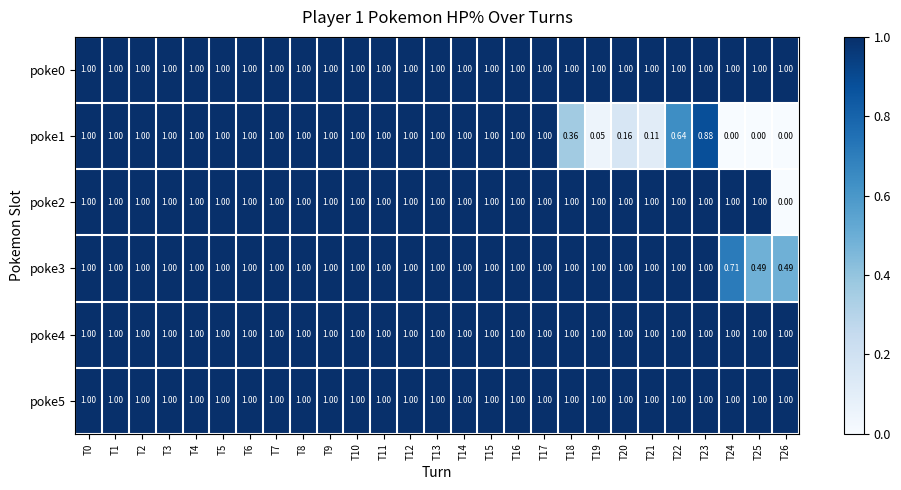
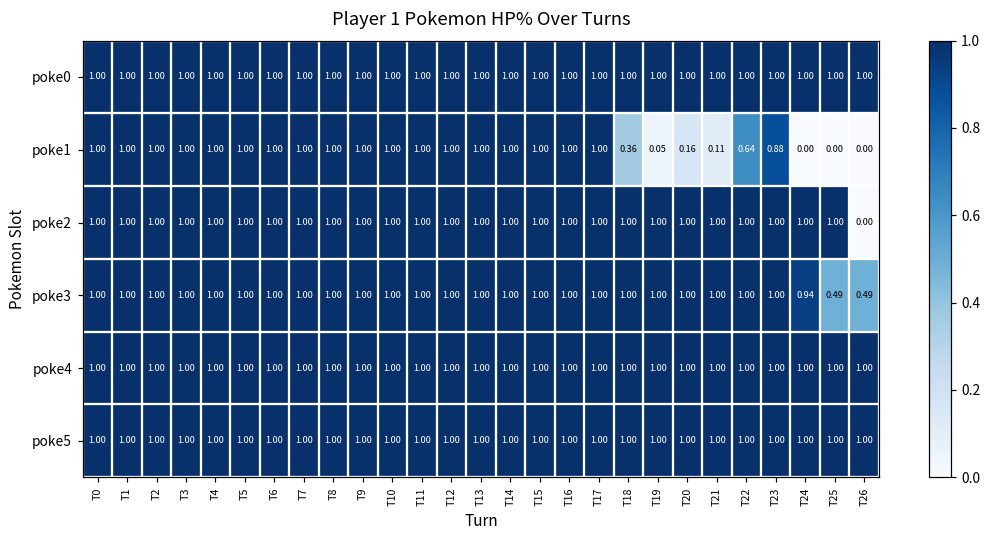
  {
    "poke0": {
      "T0": 1.00,
      "T1": 1.00,
      "T2": 1.00,
      "T3": 1.00,
      "T4": 1.00,
      "T5": 1.00,
      "T6": 1.00,
      "T7": 1.00,
      "T8": 1.00,
      "T9": 1.00,
      "T10": 1.00,
      "T11": 1.00,
      "T12": 1.00,
      "T13": 1.00,
      "T14": 1.00,
      "T15": 1.00,
      "T16": 1.00,
      "T17": 1.00,
      "T18": 1.00,
      "T19": 1.00,
      "T20": 1.00,
      "T21": 1.00,
      "T22": 1.00,
      "T23": 1.00,
      "T24": 1.00,
      "T25": 1.00,
      "T26": 1.00
    },
    "poke1": {
      "T0": 1.00,
      "T1": 1.00,
      "T2": 1.00,
      "T3": 1.00,
      "T4": 1.00,
      "T5": 1.00,
      "T6": 1.00,
      "T7": 1.00,
      "T8": 1.00,
      "T9": 1.00,
      "T10": 1.00,
      "T11": 1.00,
      "T12": 1.00,
      "T13": 1.00,
      "T14": 1.00,
      "T15": 1.00,
      "T16": 1.00,
      "T17": 1.00,
      "T18": 0.36,
      "T19": 0.05,
      "T20": 0.16,
      "T21": 0.11,
      "T22": 0.64,
      "T23": 0.88,
      "T24": 0.00,
      "T25": 0.00,
      "T26": 0.00
    },
    "poke2": {
      "T0": 1.00,
      "T1": 1.00,
      "T2": 1.00,
      "T3": 1.00,
      "T4": 1.00,
      "T5": 1.00,
      "T6": 1.00,
      "T7": 1.00,
      "T8": 1.00,
      "T9": 1.00,
      "T10": 1.00,
      "T11": 1.00,
      "T12": 1.00,
      "T13": 1.00,
      "T14": 1.00,
      "T15": 1.00,
      "T16": 1.00,
      "T17": 1.00,
      "T18": 1.00,
      "T19": 1.00,
      "T20": 1.00,
      "T21": 1.00,
      "T22": 1.00,
      "T23": 1.00,
      "T24": 1.00,
      "T25": 1.00,
      "T26": 0.00
    },
    "poke3": {
      "T0": 1.00,
      "T1": 1.00,
      "T2": 1.00,
      "T3": 1.00,
      "T4": 1.00,
      "T5": 1.00,
      "T6": 1.00,
      "T7": 1.00,
      "T8": 1.00,
      "T9": 1.00,
      "T10": 1.00,
      "T11": 1.00,
      "T12": 1.00,
      "T13": 1.00,
      "T14": 1.00,
      "T15": 1.00,
      "T16": 1.00,
      "T17": 1.00,
      "T18": 1.00,
      "T19": 1.00,
      "T20": 1.00,
      "T21": 1.00,
      "T22": 1.00,
      "T23": 1.00,
-     "T24": 0.71,
+     "T24": 0.94,
      "T25": 0.49,
      "T26": 0.49
    },
    "poke4": {
      "T0": 1.00,
      "T1": 1.00,
      "T2": 1.00,
      "T3": 1.00,
      "T4": 1.00,
      "T5": 1.00,
      "T6": 1.00,
      "T7": 1.00,
      "T8": 1.00,
      "T9": 1.00,
      "T10": 1.00,
      "T11": 1.00,
      "T12": 1.00,
      "T13": 1.00,
      "T14": 1.00,
      "T15": 1.00,
      "T16": 1.00,
      "T17": 1.00,
      "T18": 1.00,
      "T19": 1.00,
      "T20": 1.00,
      "T21": 1.00,
      "T22": 1.00,
      "T23": 1.00,
      "T24": 1.00,
      "T25": 1.00,
      "T26": 1.00
    },
    "poke5": {
      "T0": 1.00,
      "T1": 1.00,
      "T2": 1.00,
      "T3": 1.00,
      "T4": 1.00,
      "T5": 1.00,
      "T6": 1.00,
      "T7": 1.00,
      "T8": 1.00,
      "T9": 1.00,
      "T10": 1.00,
      "T11": 1.00,
      "T12": 1.00,
      "T13": 1.00,
      "T14": 1.00,
      "T15": 1.00,
      "T16": 1.00,
      "T17": 1.00,
      "T18": 1.00,
      "T19": 1.00,
      "T20": 1.00,
      "T21": 1.00,
      "T22": 1.00,
      "T23": 1.00,
      "T24": 1.00,
      "T25": 1.00,
      "T26": 1.00
    }
  }
